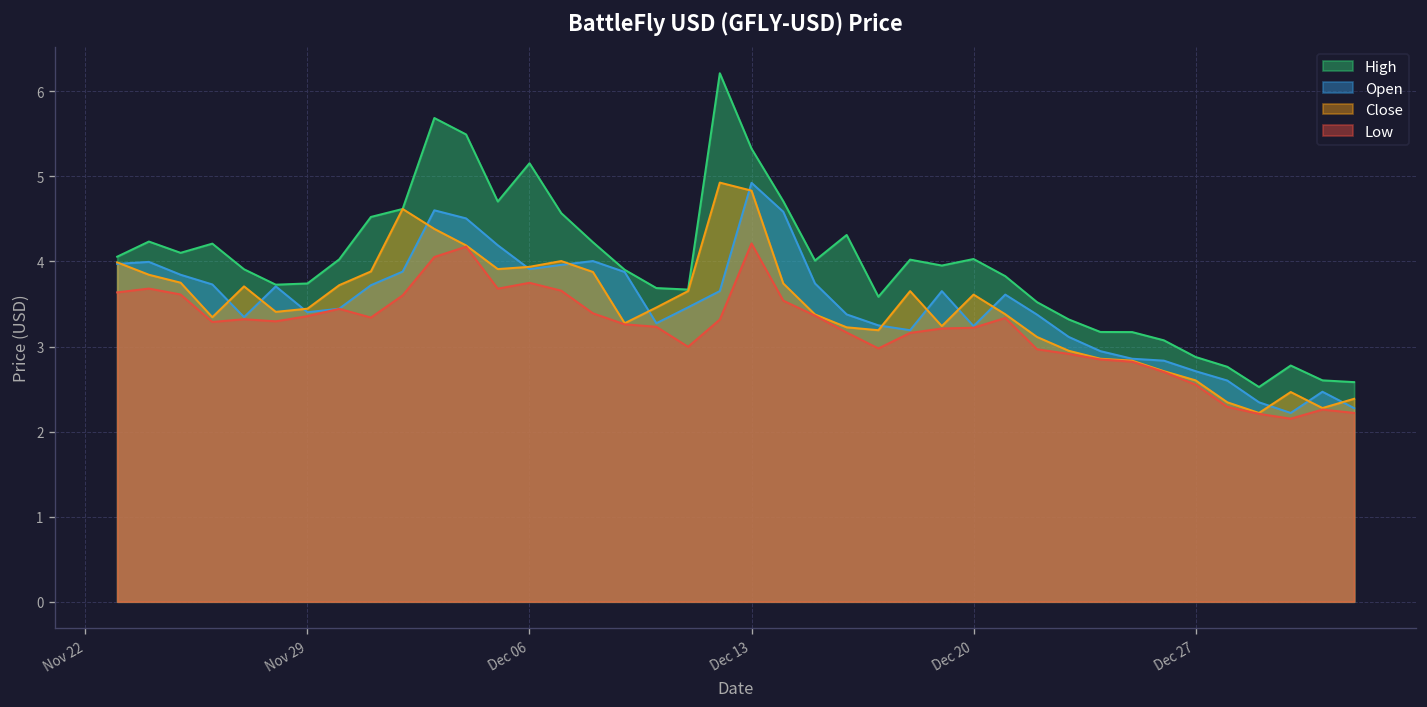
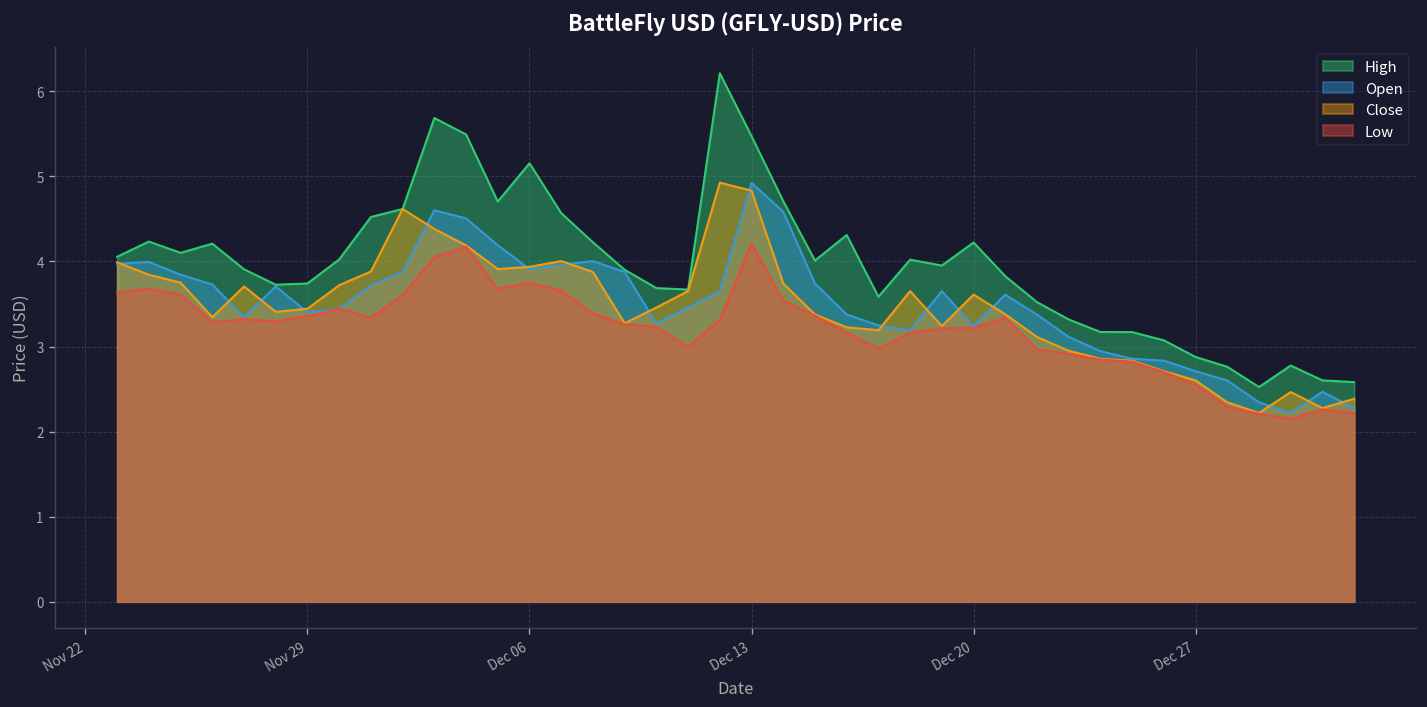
  {
    "High": {
      "Nov 29": 3.7,
      "Dec 06": 5.2,
-     "Dec 13": 5.3,
-     "Dec 20": 4.0,
+     "Dec 13": 5.5,
+     "Dec 20": 4.2,
      "Dec 27": 2.9
    },
    "Open": {
      "Nov 29": 3.4,
      "Dec 13": 4.9,
      "Dec 27": 2.7
    },
    "Close": {
      "Nov 29": 3.4,
      "Dec 13": 4.8,
      "Dec 20": 3.6,
      "Dec 27": 2.6
    },
    "Low": {
      "Nov 29": 3.4,
      "Dec 06": 3.7,
      "Dec 13": 4.2,
      "Dec 27": 2.6
    }
  }
